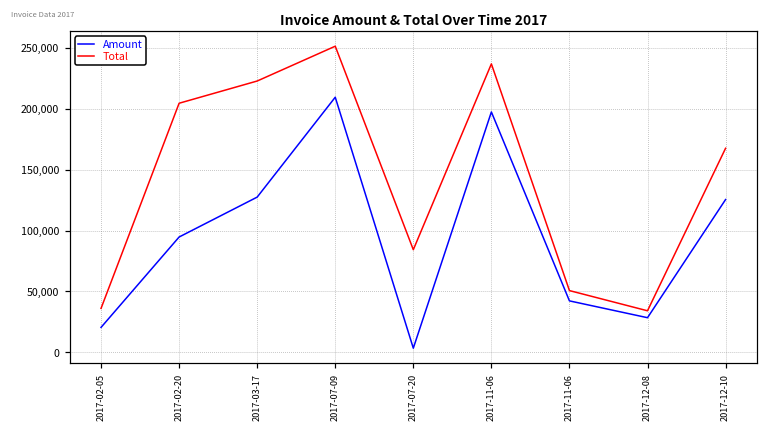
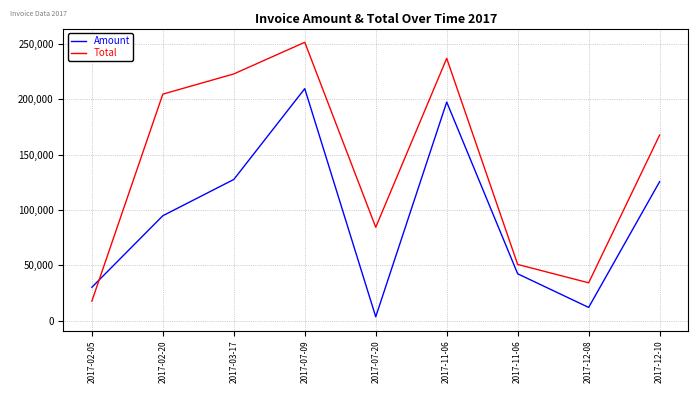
  {
    "Amount": {
-     "2017-02-05": "20,000",
+     "2017-02-05": "30,000",
      "2017-02-20": "95,000",
      "2017-03-17": "128,000",
      "2017-07-09": "210,000",
      "2017-07-20": "3,000",
-     "2017-12-08": "28,000",
+     "2017-12-08": "12,000",
      "2017-12-10": "125,000"
    },
    "Total": {
-     "2017-02-05": "36,000",
+     "2017-02-05": "18,000",
      "2017-02-20": "205,000",
      "2017-03-17": "223,000",
      "2017-07-09": "251,000",
      "2017-07-20": "84,000",
      "2017-12-08": "34,000",
      "2017-12-10": "168,000"
    }
  }
